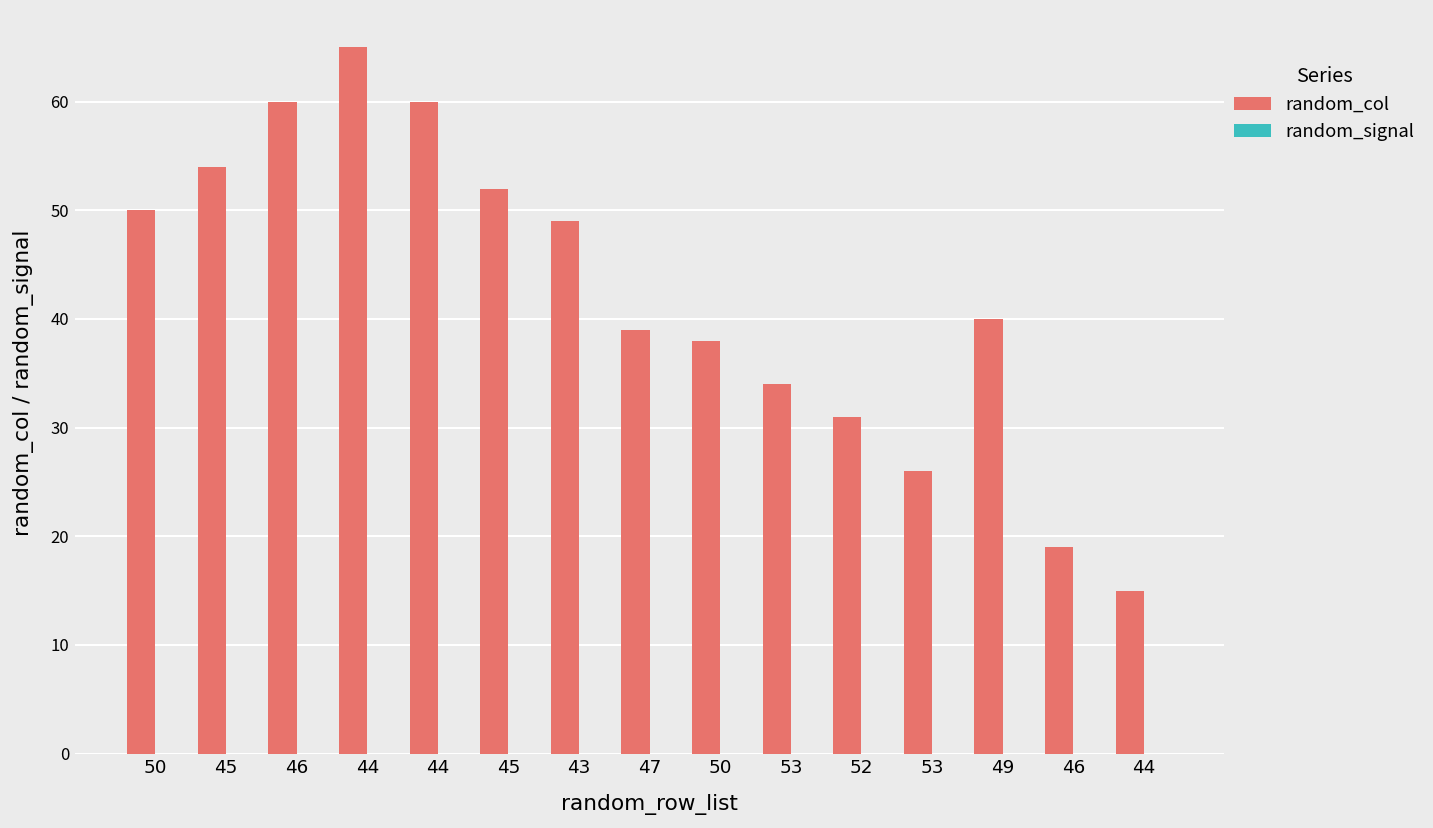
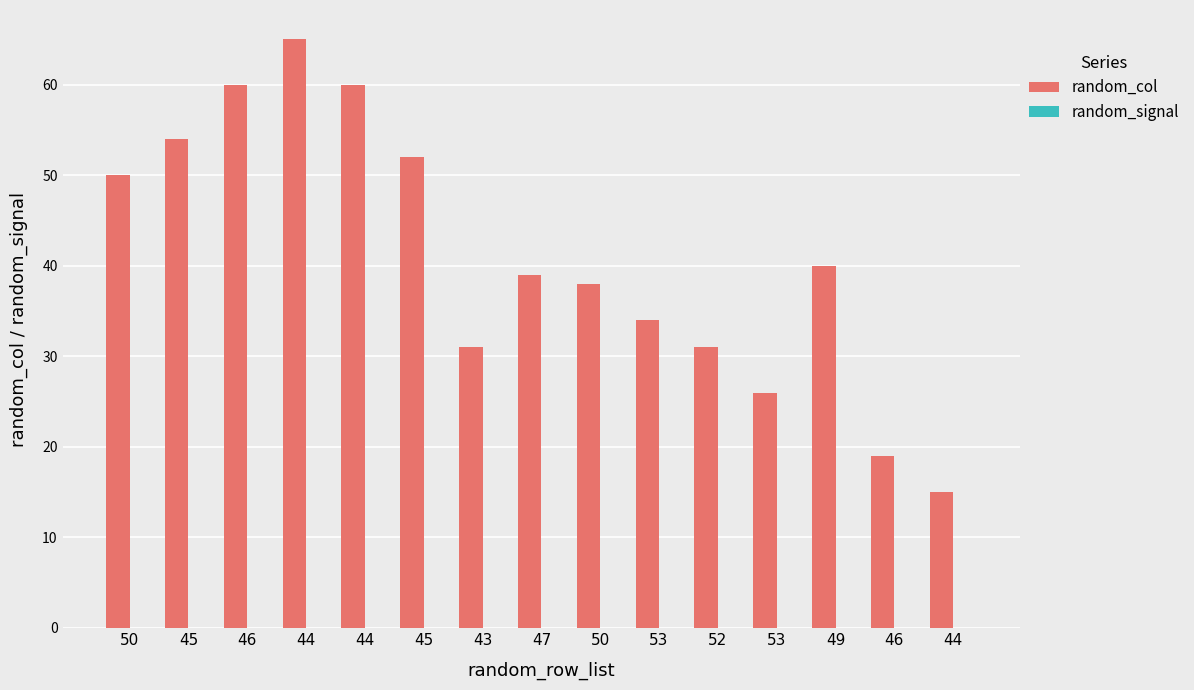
  {
    "random_col": {
-     "43": 49,
+     "43": 31,
      "47": 39,
      "52": 31,
      "49": 40
    },
    "random_signal": {
      "43": 0,
      "47": 0,
      "52": 0,
      "49": 0
    }
  }
